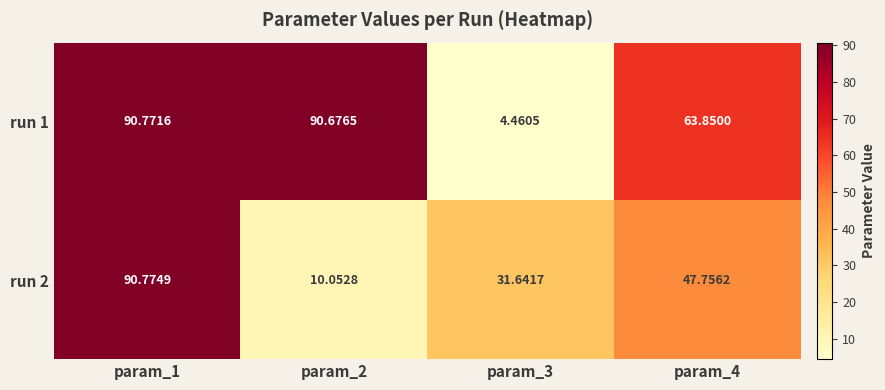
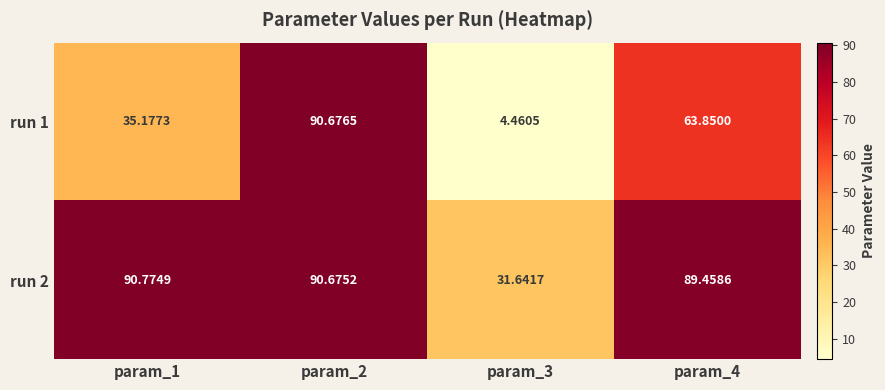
  {
    "run 1": {
-     "param_1": 90.7716,
+     "param_1": 35.1773,
      "param_2": 90.6765,
      "param_3": 4.4605,
      "param_4": 63.8500
    },
    "run 2": {
      "param_1": 90.7749,
-     "param_2": 10.0528,
+     "param_2": 90.6752,
      "param_3": 31.6417,
-     "param_4": 47.7562
+     "param_4": 89.4586
    }
  }
